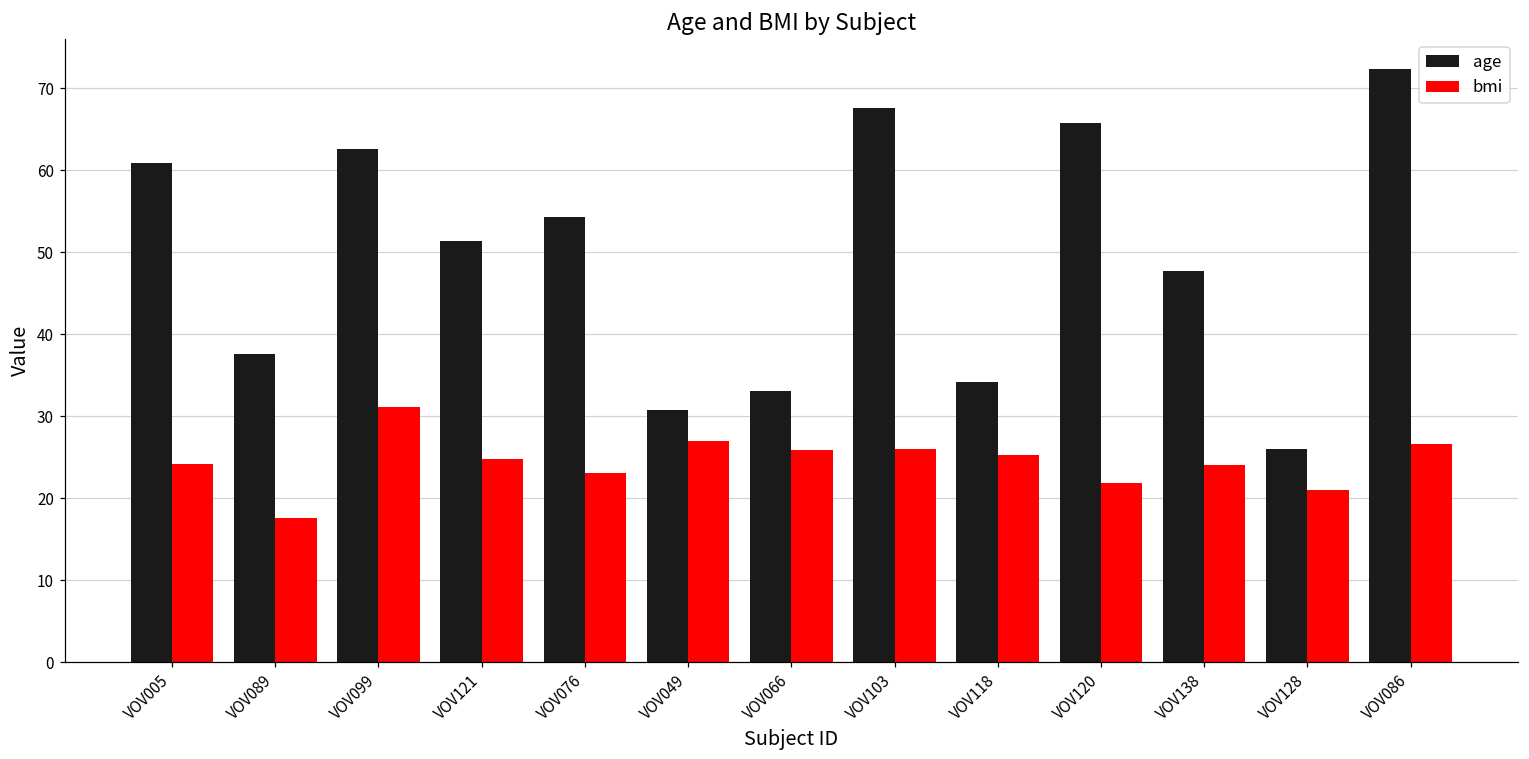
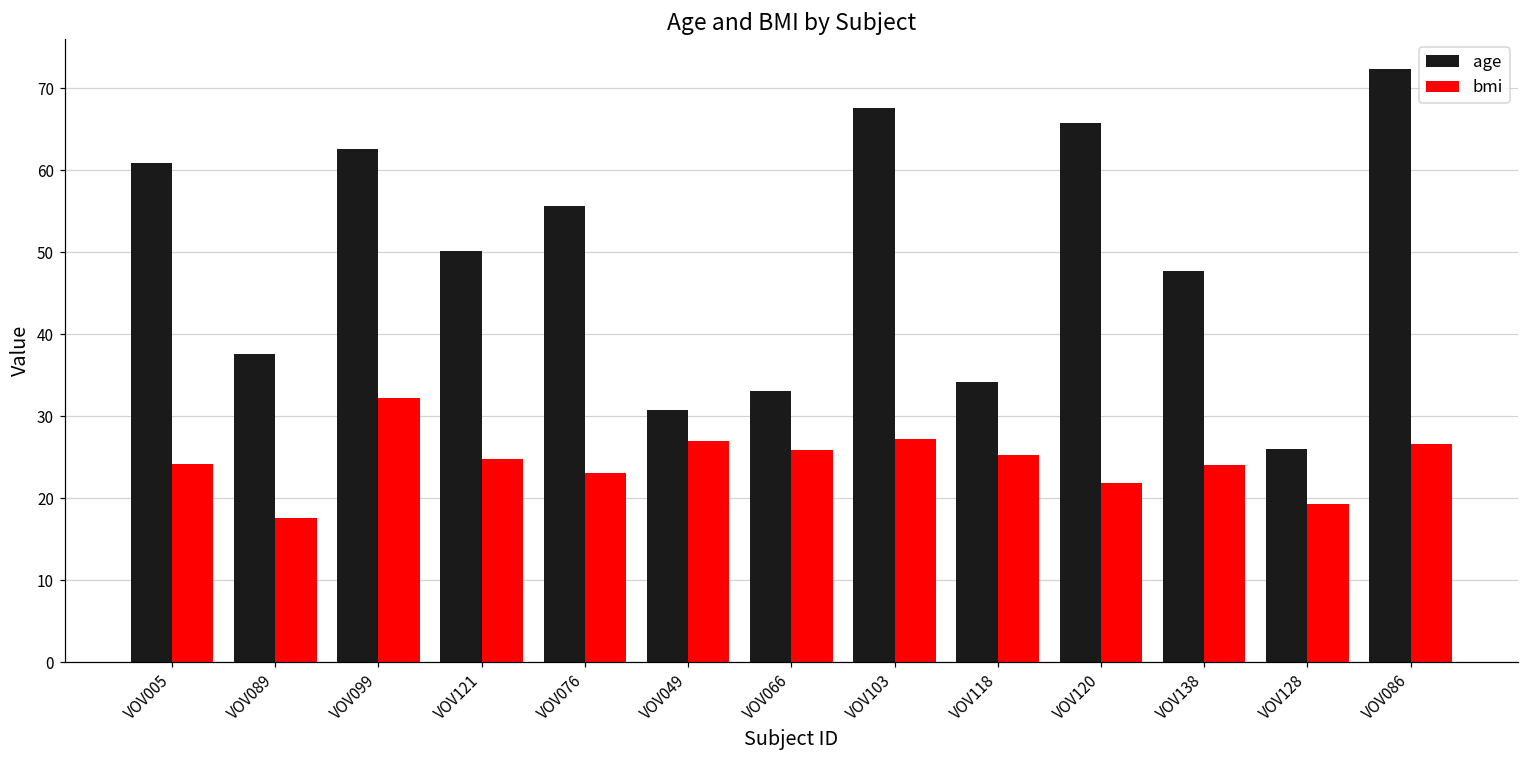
  {
    "age": {
      "VOV005": 61,
      "VOV089": 38,
      "VOV099": 63,
-     "VOV121": 51,
-     "VOV076": 54,
+     "VOV121": 50,
+     "VOV076": 56,
      "VOV049": 31,
      "VOV066": 33,
      "VOV103": 68,
      "VOV118": 34,
      "VOV120": 66,
      "VOV138": 48,
      "VOV128": 26,
      "VOV086": 72
    },
    "bmi": {
      "VOV005": 24,
      "VOV089": 18,
-     "VOV099": 31,
+     "VOV099": 32,
      "VOV121": 25,
      "VOV076": 23,
      "VOV049": 27,
      "VOV066": 26,
-     "VOV103": 26,
+     "VOV103": 27,
      "VOV118": 25,
      "VOV120": 22,
      "VOV138": 24,
-     "VOV128": 21,
+     "VOV128": 19,
      "VOV086": 27
    }
  }
